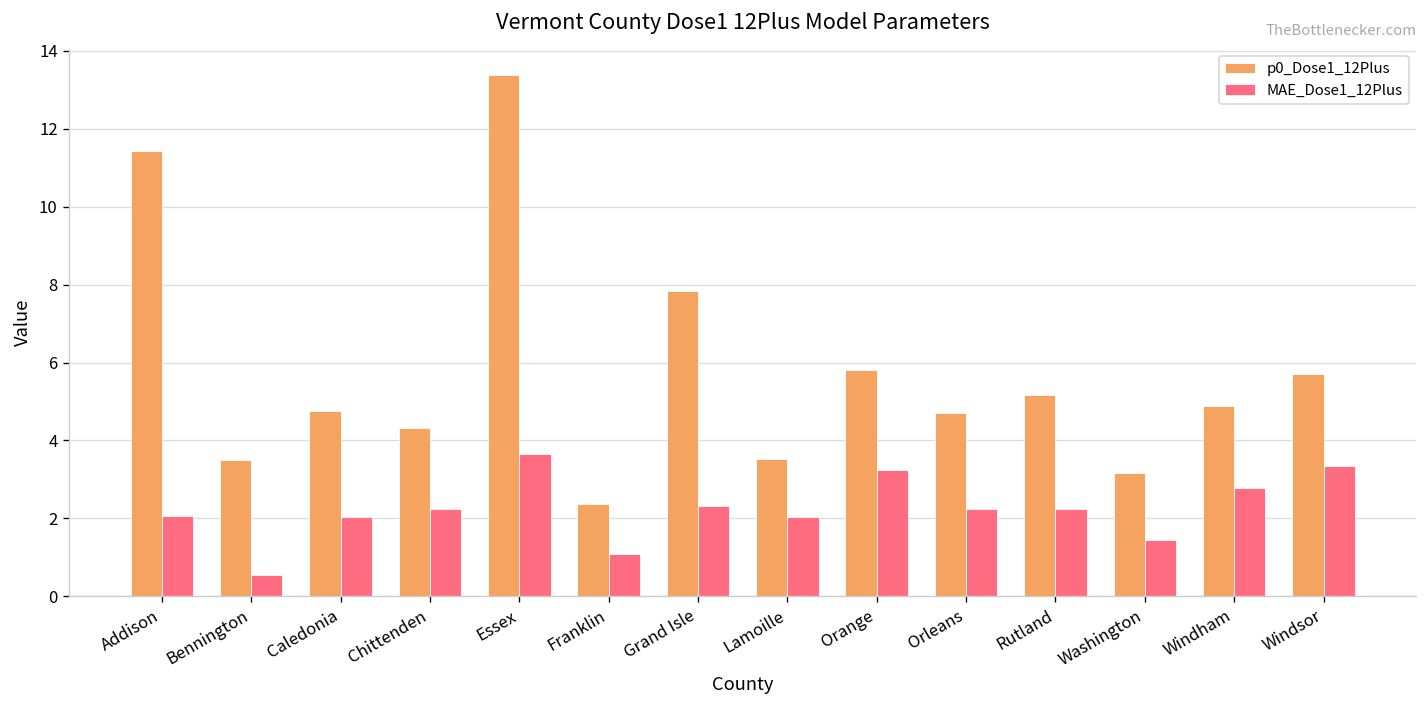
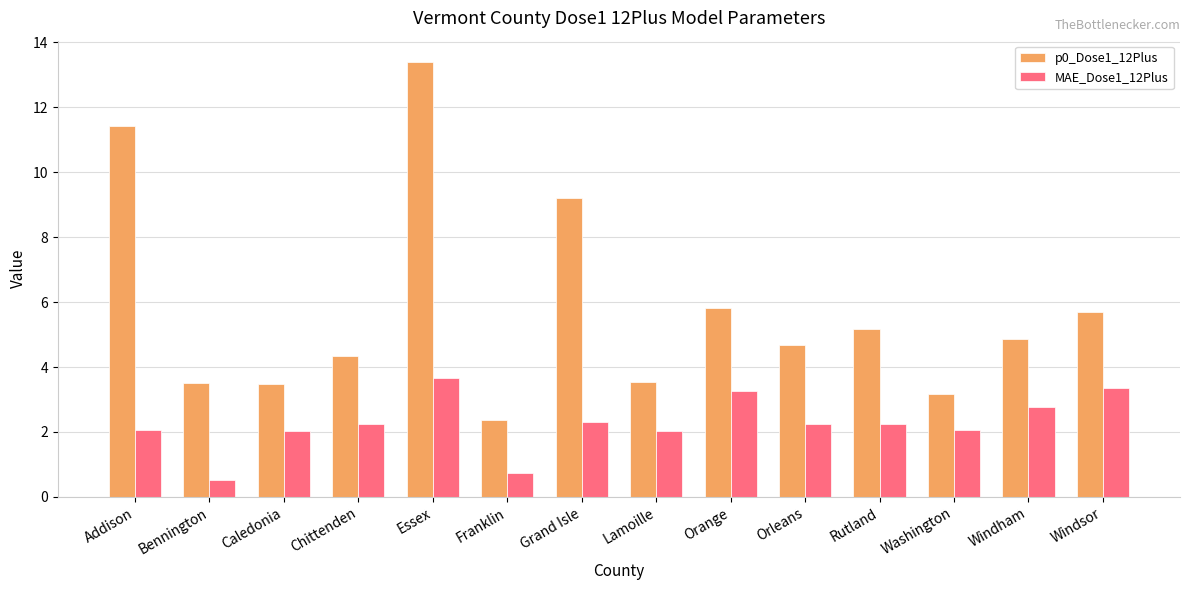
  {
    "p0_Dose1_12Plus": {
      "Addison": 11.4,
      "Bennington": 3.5,
-     "Caledonia": 4.8,
+     "Caledonia": 3.5,
      "Chittenden": 4.3,
      "Essex": 13.4,
      "Franklin": 2.4,
-     "Grand Isle": 7.8,
+     "Grand Isle": 9.2,
      "Lamoille": 3.5,
      "Orange": 5.8,
      "Orleans": 4.7,
      "Rutland": 5.2,
      "Washington": 3.2,
      "Windham": 4.9,
      "Windsor": 5.7
    },
    "MAE_Dose1_12Plus": {
      "Addison": 2.1,
      "Bennington": 0.5,
      "Caledonia": 2.0,
      "Chittenden": 2.2,
      "Essex": 3.7,
-     "Franklin": 1.1,
+     "Franklin": 0.8,
      "Grand Isle": 2.3,
      "Lamoille": 2.0,
      "Orange": 3.3,
      "Orleans": 2.2,
      "Rutland": 2.2,
-     "Washington": 1.4,
+     "Washington": 2.1,
      "Windham": 2.8,
      "Windsor": 3.4
    }
  }
